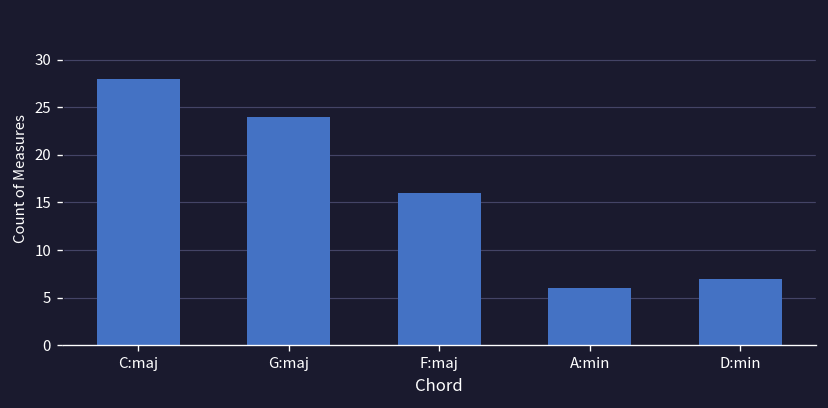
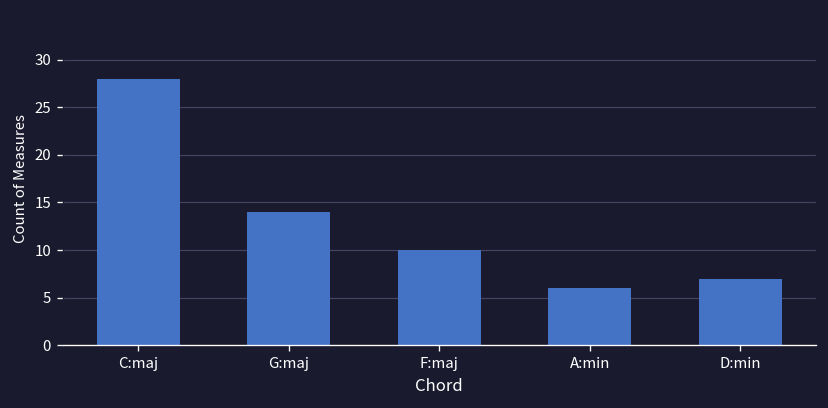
  {
    "C:maj": 28,
-   "G:maj": 24,
-   "F:maj": 16,
+   "G:maj": 14,
+   "F:maj": 10,
    "A:min": 6,
    "D:min": 7
  }
